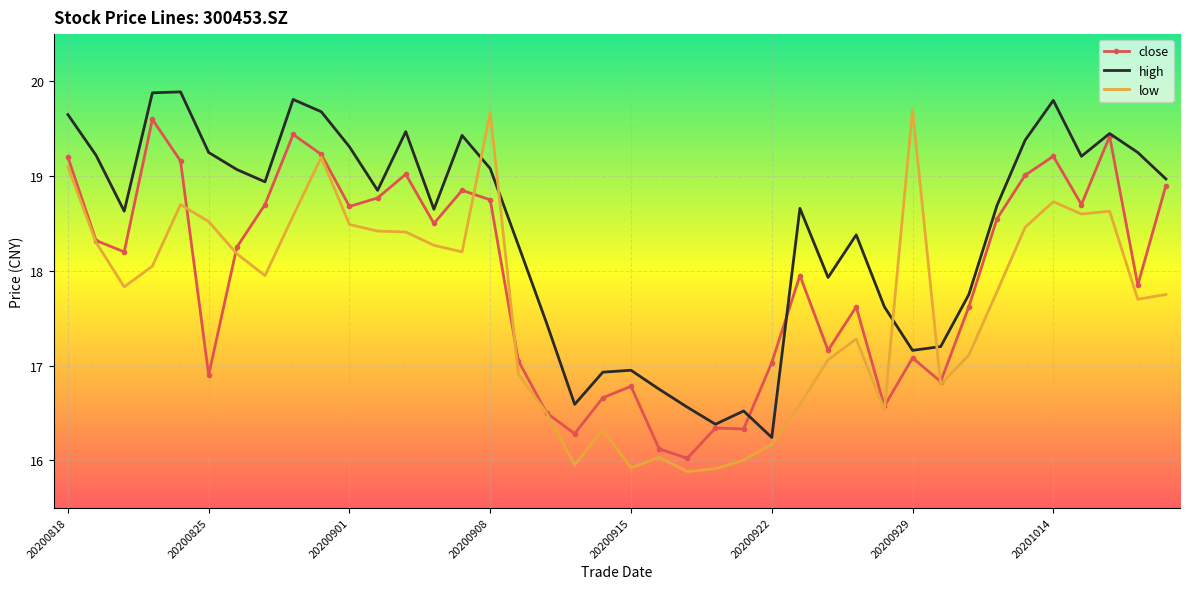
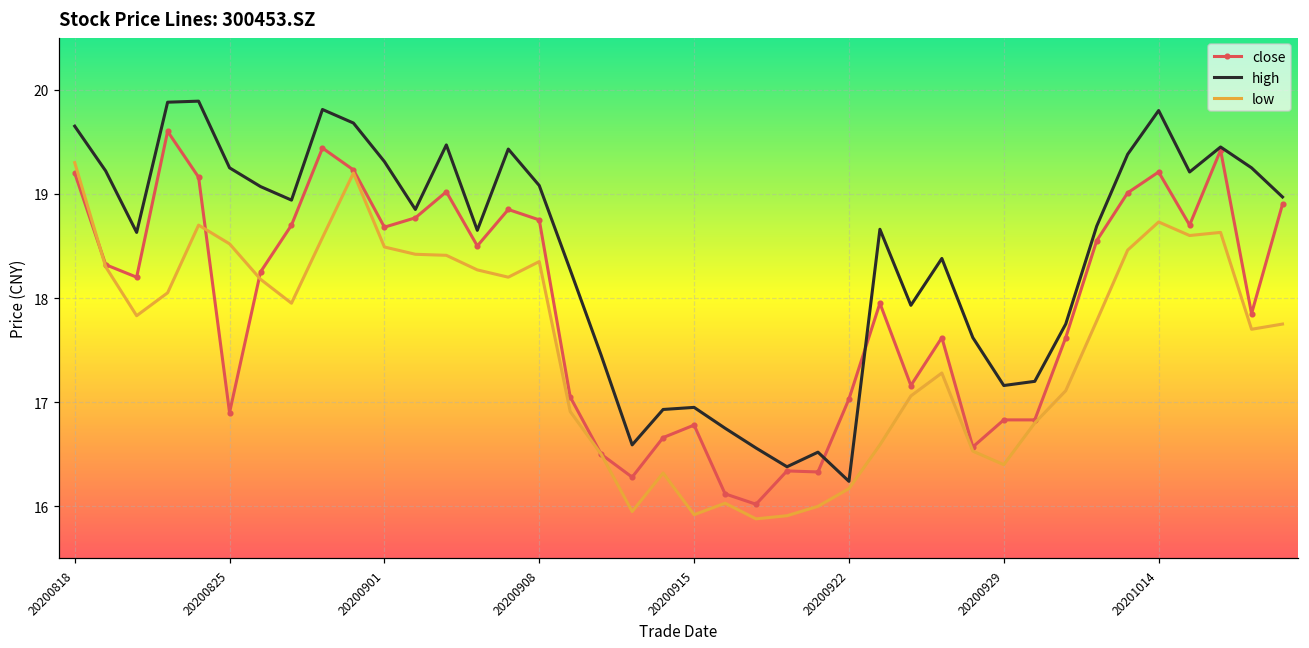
  {
    "close": {
      "20200818": 19.2,
      "20200825": 16.9,
      "20200901": 18.7,
      "20200908": 18.8,
      "20200915": 16.8,
      "20200922": 17.0,
-     "20200929": 17.1,
+     "20200929": 16.8,
      "20201014": 19.2
    },
    "high": {
      "20200818": 19.7,
      "20200825": 19.3,
      "20200901": 19.3,
      "20200908": 19.1,
      "20200915": 17.0,
      "20200922": 16.2,
      "20200929": 17.2,
      "20201014": 19.8
    },
    "low": {
-     "20200818": 19.1,
+     "20200818": 19.3,
      "20200825": 18.5,
      "20200901": 18.5,
-     "20200908": 19.7,
+     "20200908": 18.4,
      "20200915": 15.9,
      "20200922": 16.2,
-     "20200929": 19.7,
+     "20200929": 16.4,
      "20201014": 18.7
    }
  }
